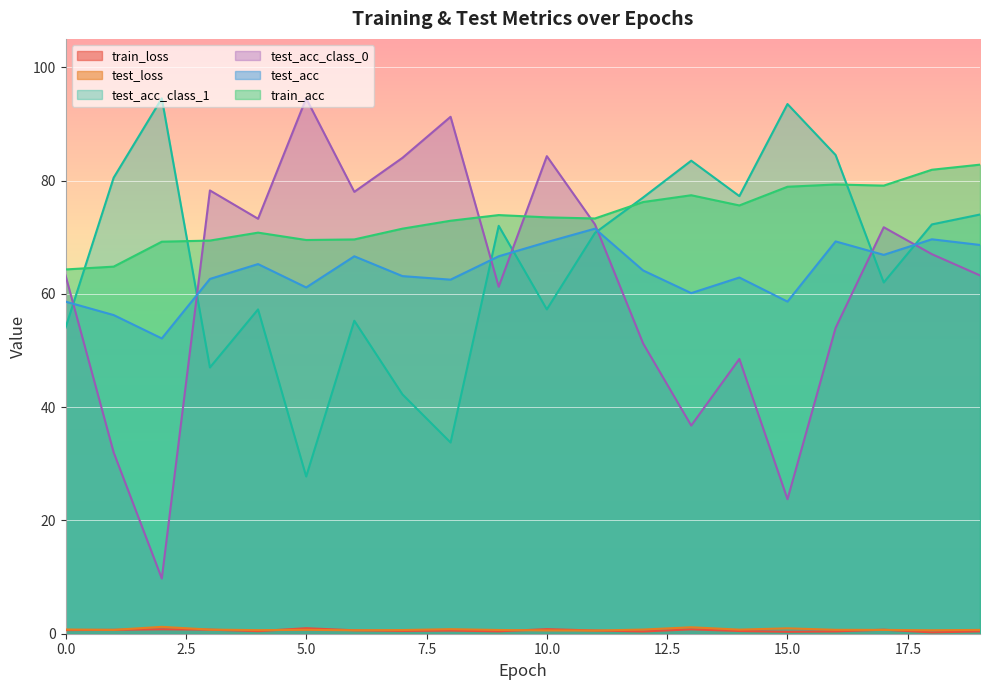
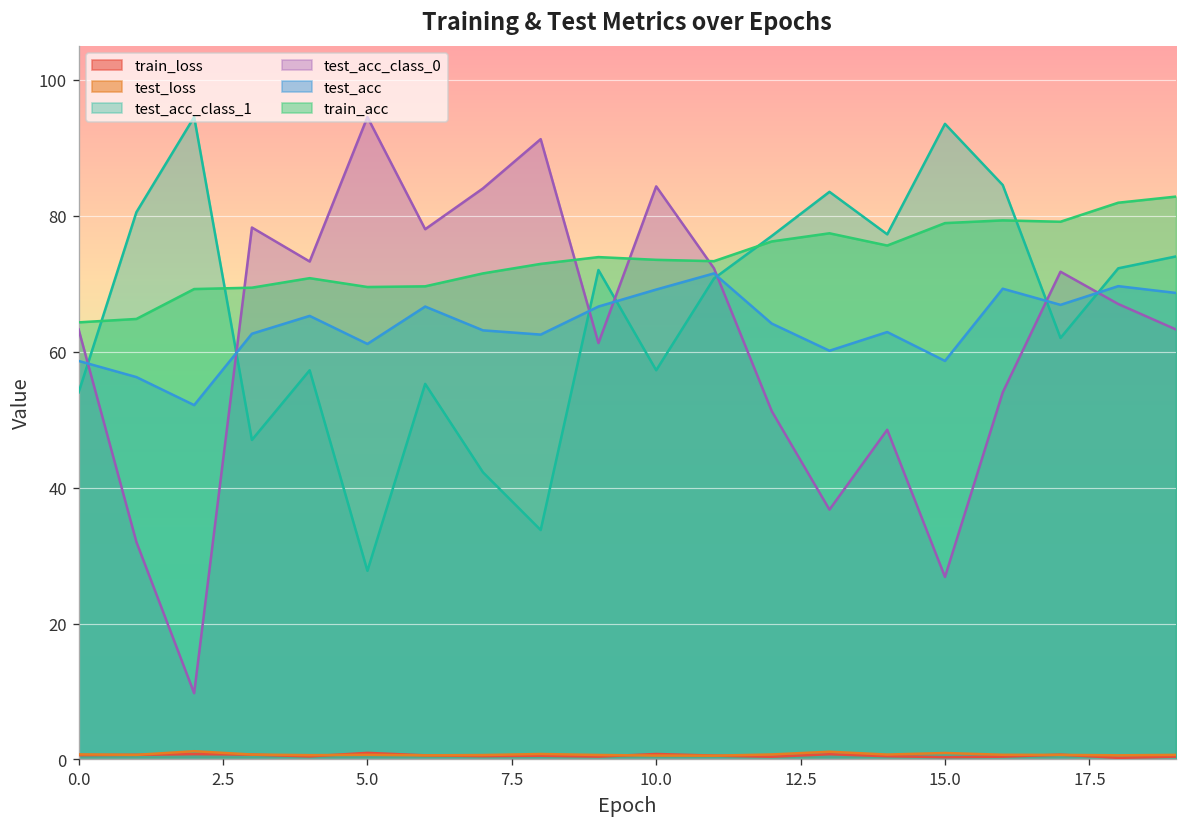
  {
    "test_acc_class_0": {
      "0.0": 63,
      "10.0": 84,
-     "15.0": 24
+     "15.0": 27
    }
  }
